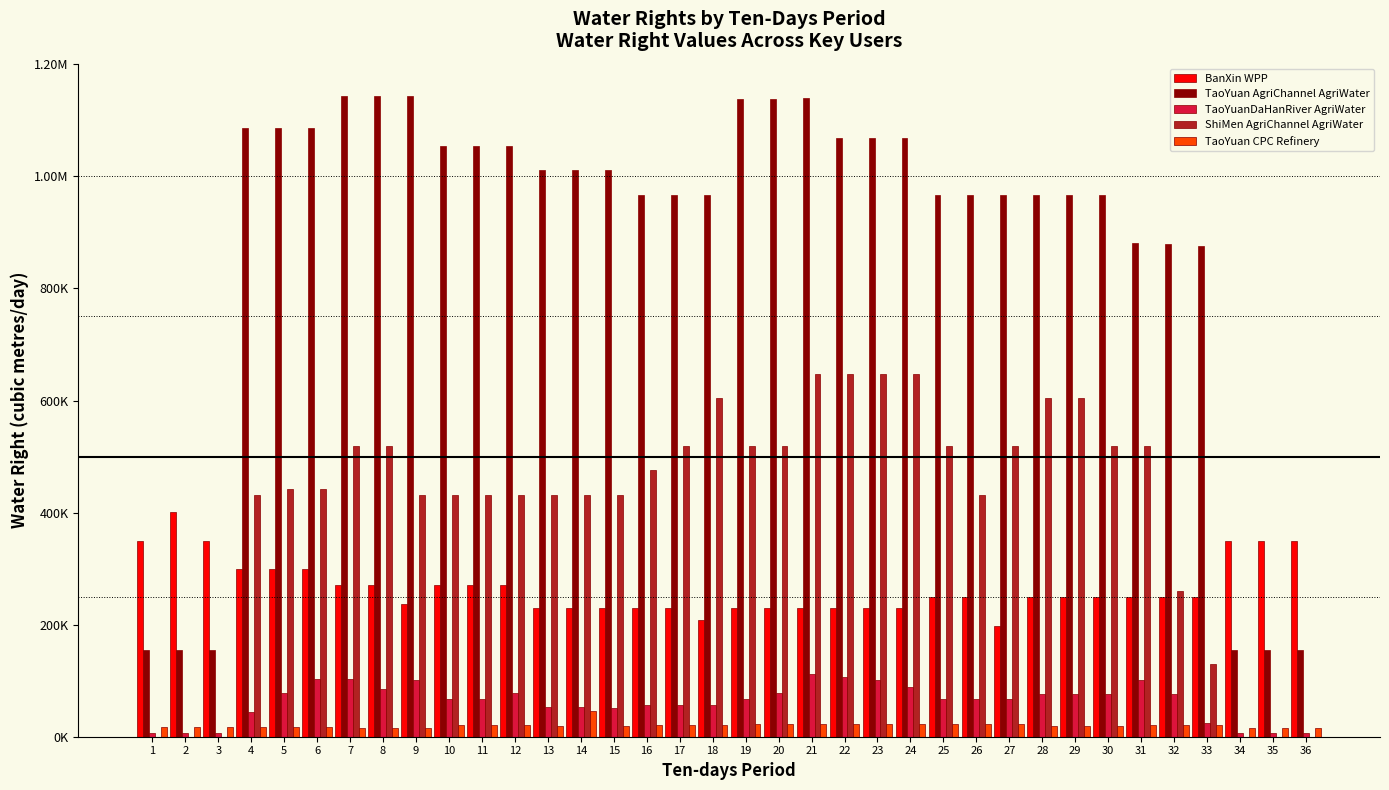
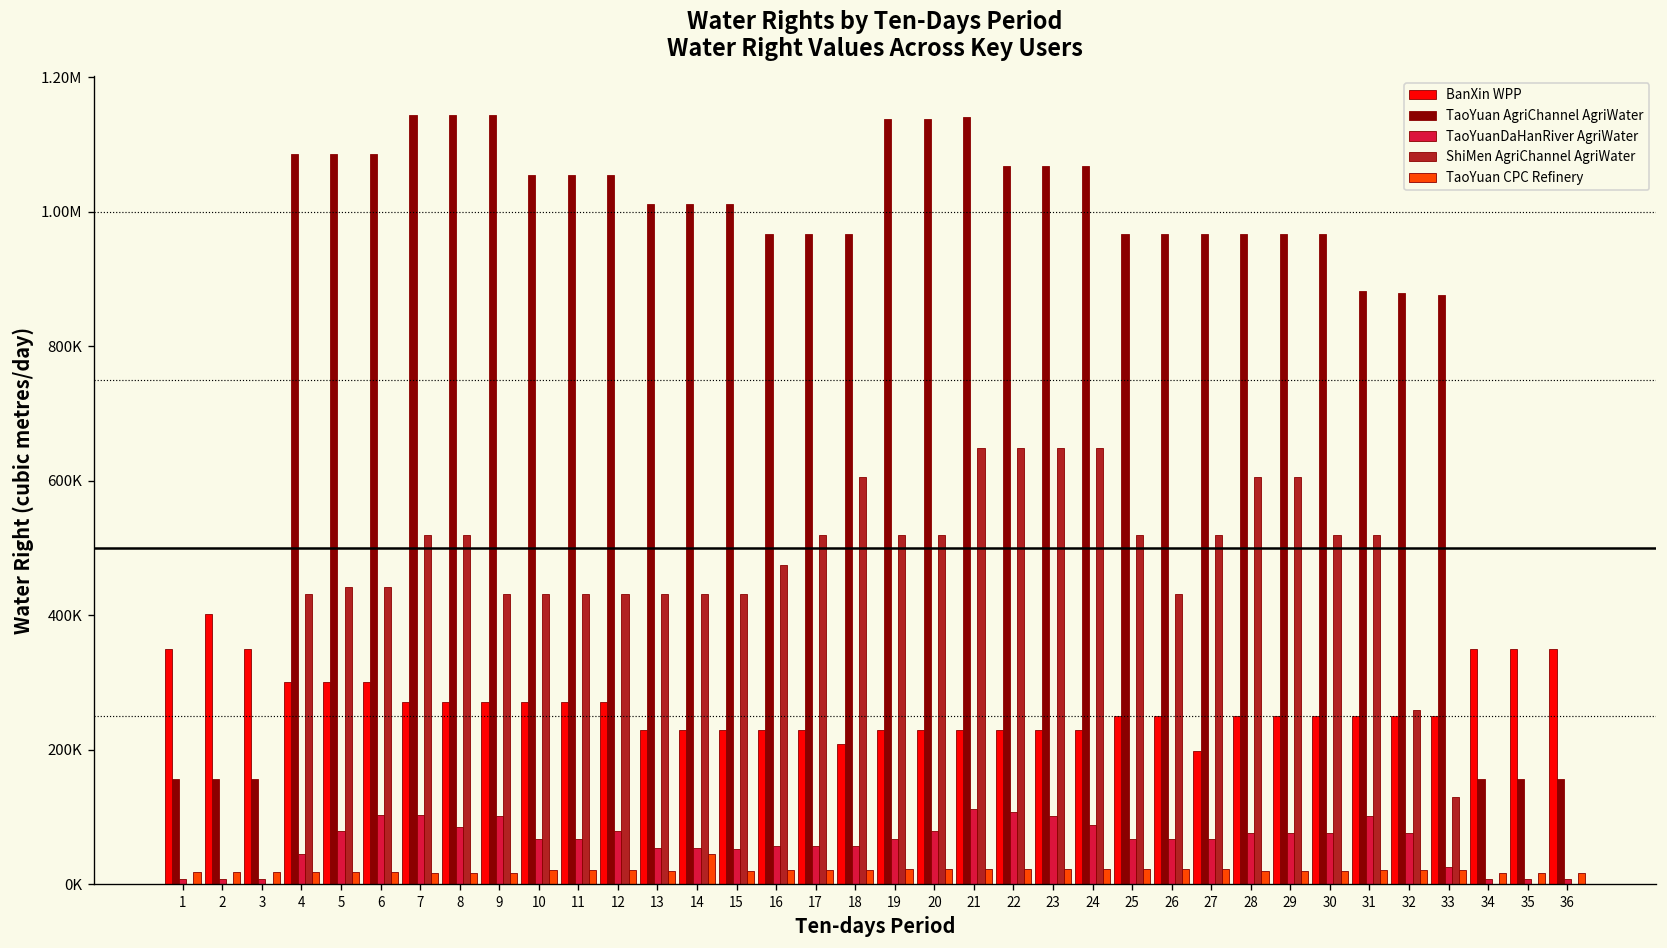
  {
    "BanXin WPP": {
      "1": 350000,
      "2": 400000,
      "3": 350000,
      "4": 300000,
      "5": 300000,
      "6": 300000,
      "7": 270000,
      "8": 270000,
-     "9": 240000,
+     "9": 270000,
      "10": 270000,
      "11": 270000,
      "12": 270000,
      "13": 230000,
      "14": 230000,
      "15": 230000,
      "16": 230000,
      "17": 230000,
      "18": 210000,
      "19": 230000,
      "20": 230000,
      "21": 230000,
      "22": 230000,
      "23": 230000,
      "24": 230000,
      "25": 250000,
      "26": 250000,
      "27": 200000,
      "28": 250000,
      "29": 250000,
      "30": 250000,
      "31": 250000,
      "32": 250000,
      "33": 250000,
      "34": 350000,
      "35": 350000,
      "36": 350000
    },
    "TaoYuan AgriChannel AgriWater": {
      "1": 160000,
      "2": 160000,
      "3": 160000,
      "4": 1090000,
      "5": 1090000,
      "6": 1090000,
      "7": 1140000,
      "8": 1140000,
      "9": 1140000,
      "10": 1050000,
      "11": 1050000,
      "12": 1050000,
      "13": 1010000,
      "14": 1010000,
      "15": 1010000,
      "16": 970000,
      "17": 970000,
      "18": 970000,
      "19": 1140000,
      "20": 1140000,
      "21": 1140000,
      "22": 1070000,
      "23": 1070000,
      "24": 1070000,
      "25": 970000,
      "26": 970000,
      "27": 970000,
      "28": 970000,
      "29": 970000,
      "30": 970000,
      "31": 880000,
      "32": 880000,
      "33": 880000,
      "34": 160000,
      "35": 160000,
      "36": 160000
    },
    "TaoYuan CPC Refinery": {
      "1": 20000,
      "2": 20000,
      "3": 20000,
      "4": 20000,
      "5": 20000,
      "6": 20000,
      "7": 20000,
      "8": 20000,
      "9": 20000,
      "10": 20000,
      "11": 20000,
      "12": 20000,
      "13": 20000,
      "14": 50000,
      "15": 20000,
      "16": 20000,
      "17": 20000,
      "18": 20000,
      "19": 20000,
      "20": 20000,
      "21": 20000,
      "22": 20000,
      "23": 20000,
      "24": 20000,
      "25": 20000,
      "26": 20000,
      "27": 20000,
      "28": 20000,
      "29": 20000,
      "30": 20000,
      "31": 20000,
      "32": 20000,
      "33": 20000,
      "34": 20000,
      "35": 20000,
      "36": 20000
    }
  }
